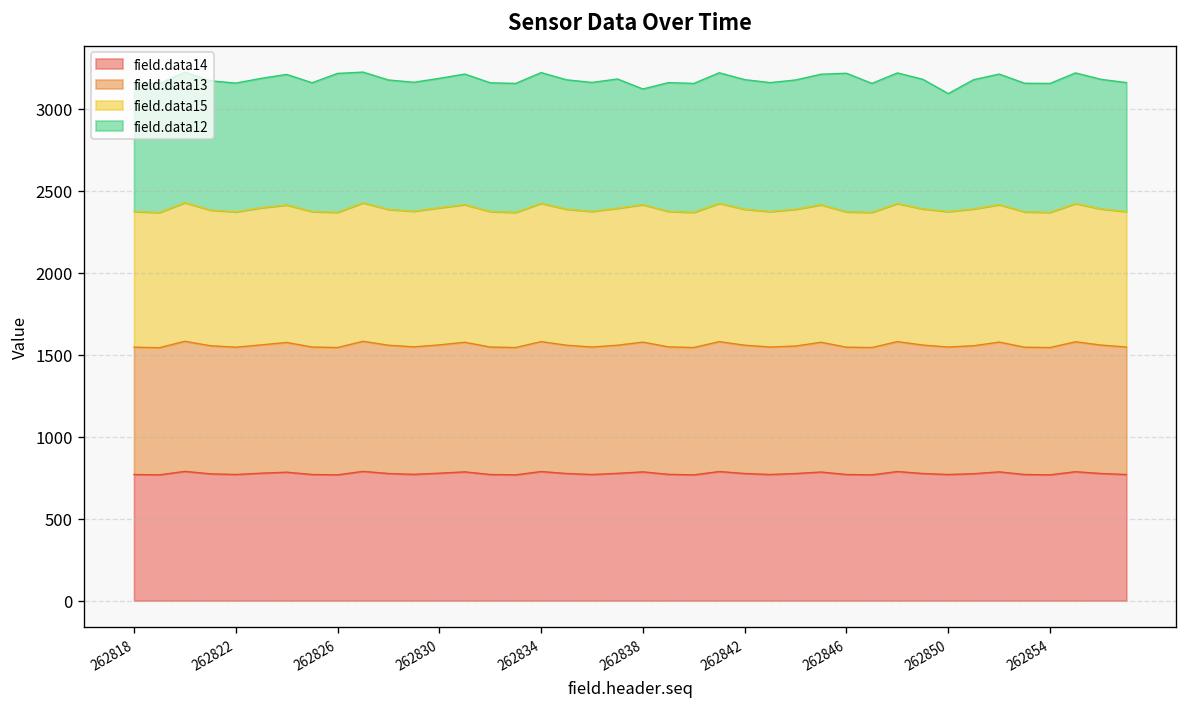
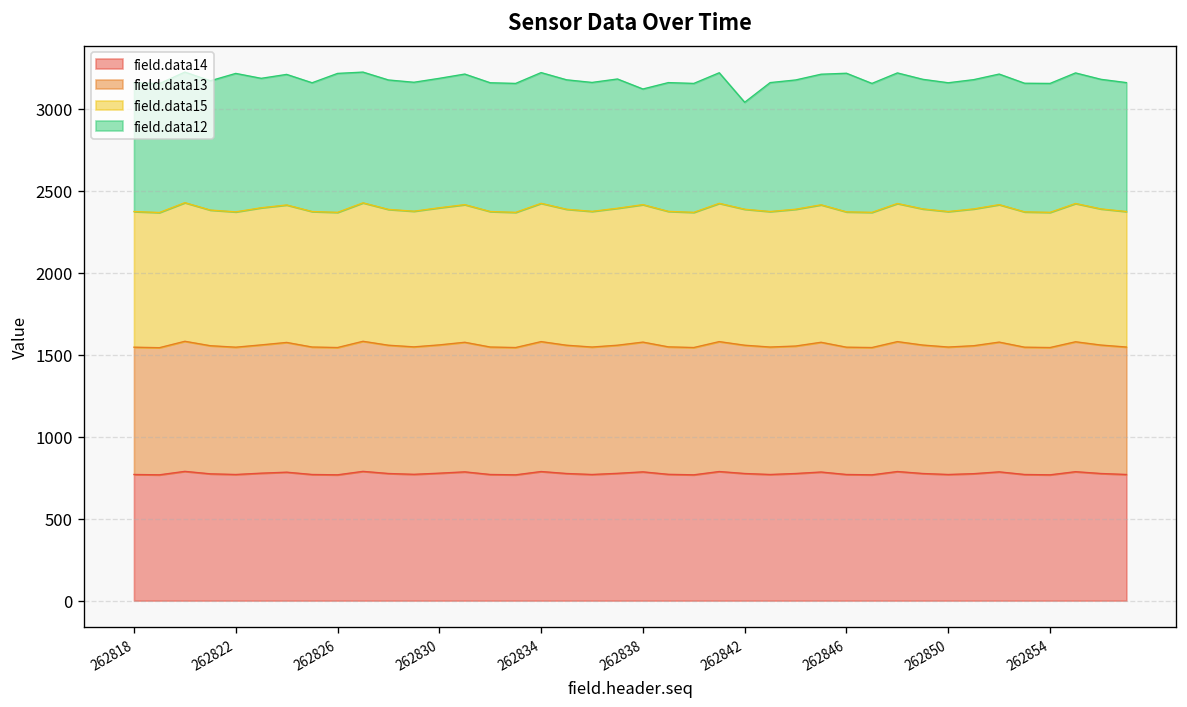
  {
    "field.data12": {
-     "262822": 790,
+     "262822": 840,
      "262826": 850,
      "262830": 790,
      "262834": 800,
      "262838": 710,
-     "262842": 790,
+     "262842": 650,
      "262846": 850,
-     "262850": 720,
+     "262850": 790,
      "262854": 790
    }
  }
